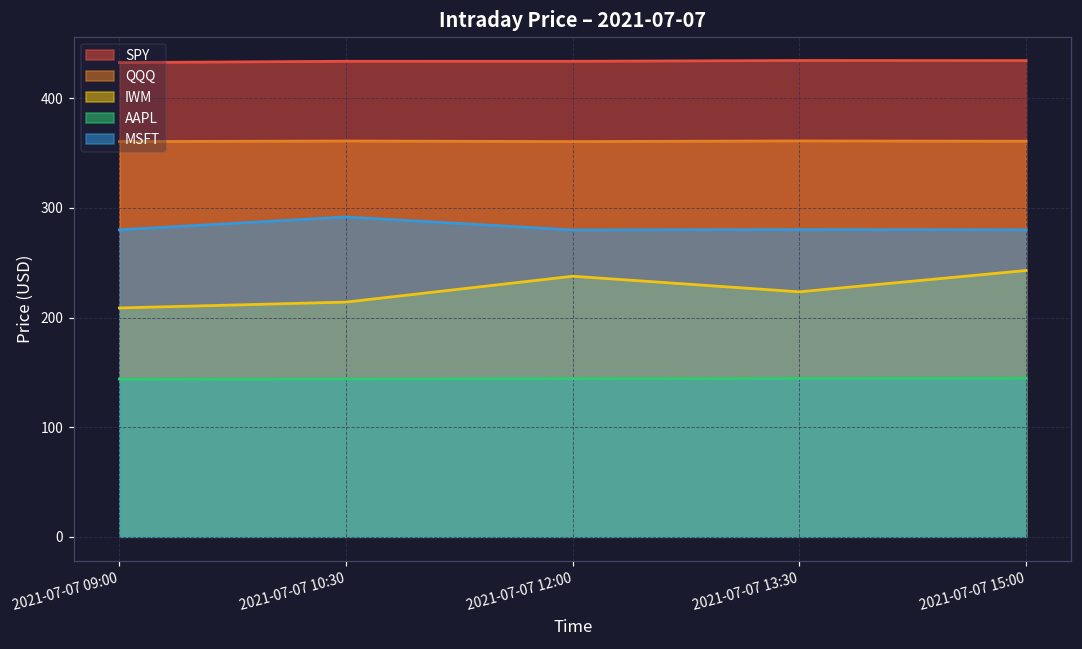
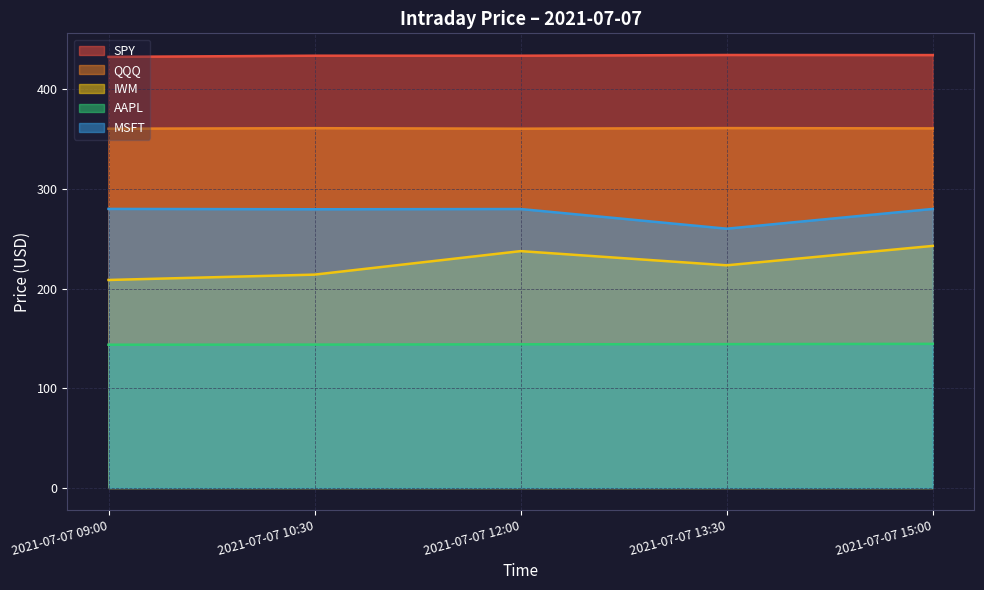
  {
    "IWM": {
      "2021-07-07 09:00": 210,
      "2021-07-07 10:30": 210,
      "2021-07-07 12:00": 240,
      "2021-07-07 13:30": 220,
      "2021-07-07 15:00": 240
    },
    "AAPL": {
      "2021-07-07 09:00": 140,
      "2021-07-07 10:30": 140,
      "2021-07-07 12:00": 140,
      "2021-07-07 13:30": 140,
      "2021-07-07 15:00": 140
    },
    "MSFT": {
      "2021-07-07 09:00": 280,
-     "2021-07-07 10:30": 290,
+     "2021-07-07 10:30": 280,
      "2021-07-07 12:00": 280,
-     "2021-07-07 13:30": 280,
+     "2021-07-07 13:30": 260,
      "2021-07-07 15:00": 280
    }
  }
